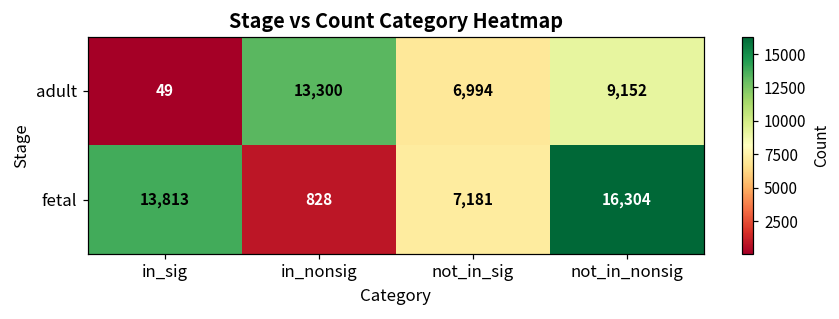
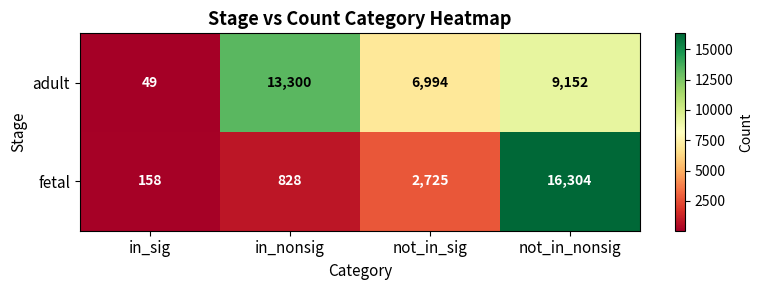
  {
    "adult": {
      "in_sig": "49",
      "in_nonsig": "13,300",
      "not_in_sig": "6,994",
      "not_in_nonsig": "9,152"
    },
    "fetal": {
-     "in_sig": "13,813",
+     "in_sig": "158",
      "in_nonsig": "828",
-     "not_in_sig": "7,181",
+     "not_in_sig": "2,725",
      "not_in_nonsig": "16,304"
    }
  }
